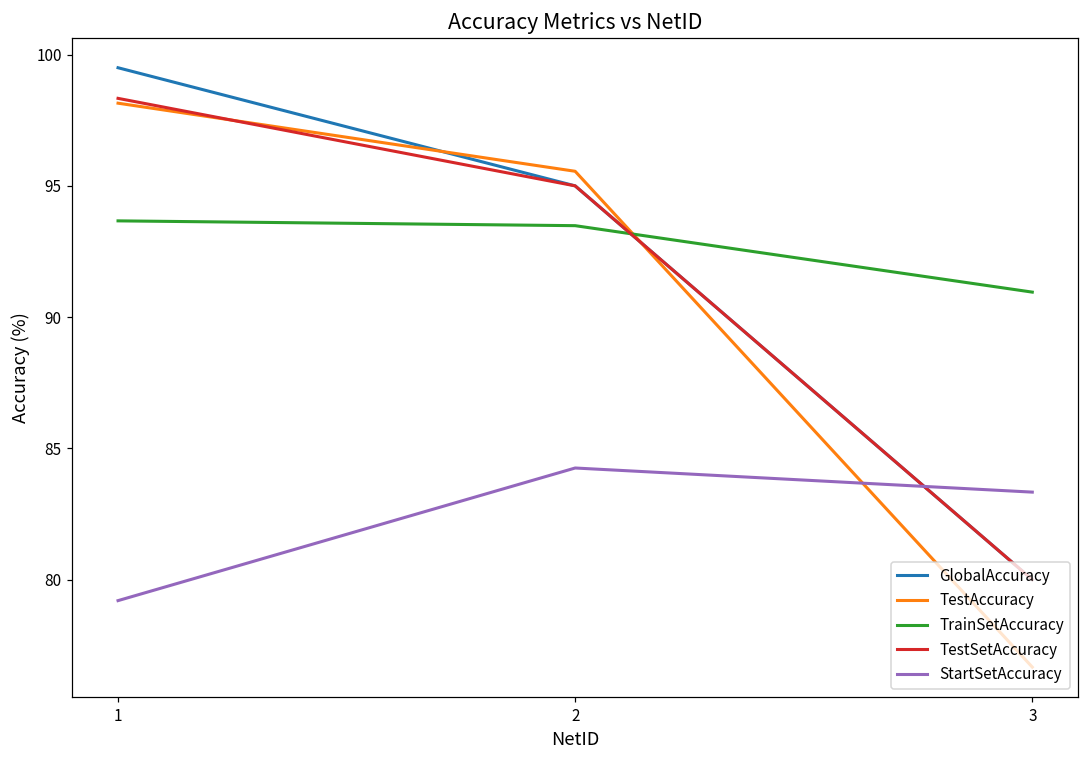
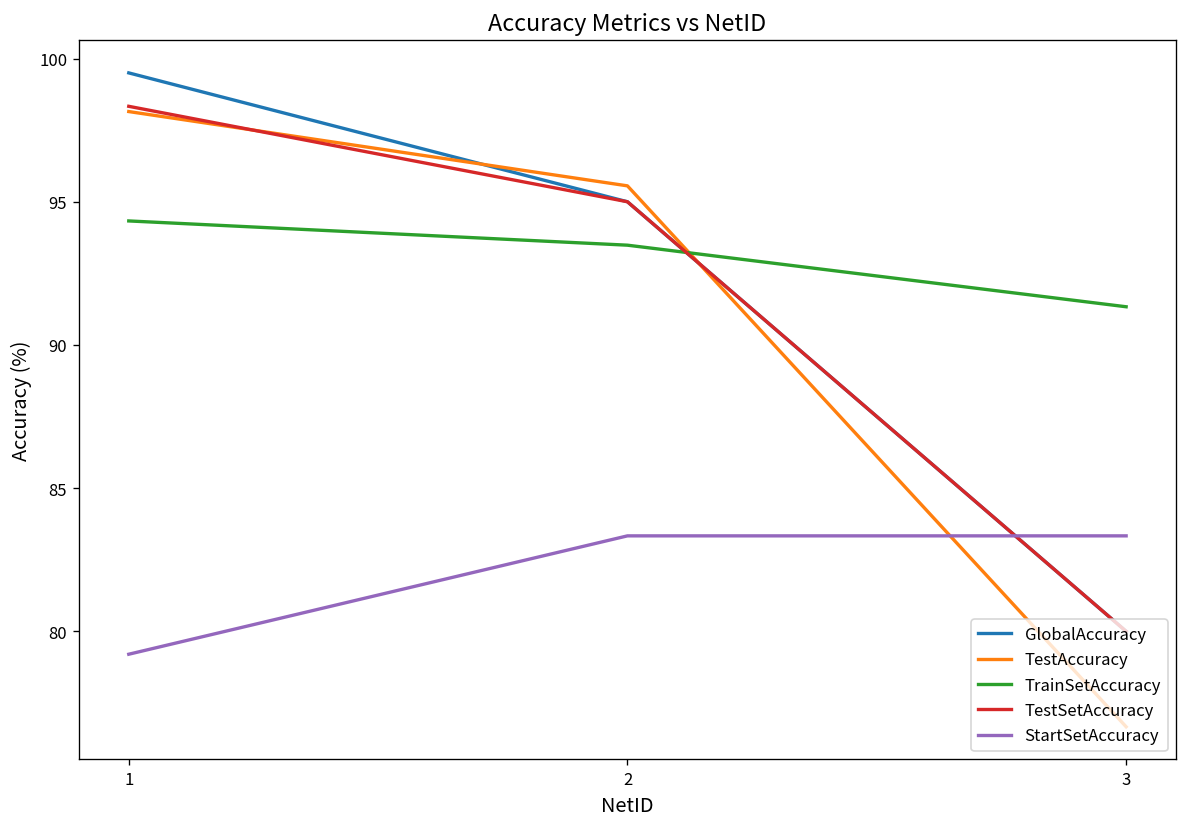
  {
    "GlobalAccuracy": {
      "1": 99.5
    },
    "TestAccuracy": {
      "1": 98.1,
      "2": 95.6
    },
    "TrainSetAccuracy": {
-     "1": 93.7,
+     "1": 94.3,
      "2": 93.5,
-     "3": 91.0
+     "3": 91.3
    },
    "TestSetAccuracy": {
      "1": 98.3
    },
    "StartSetAccuracy": {
      "1": 79.2,
-     "2": 84.3,
+     "2": 83.3,
      "3": 83.3
    }
  }
